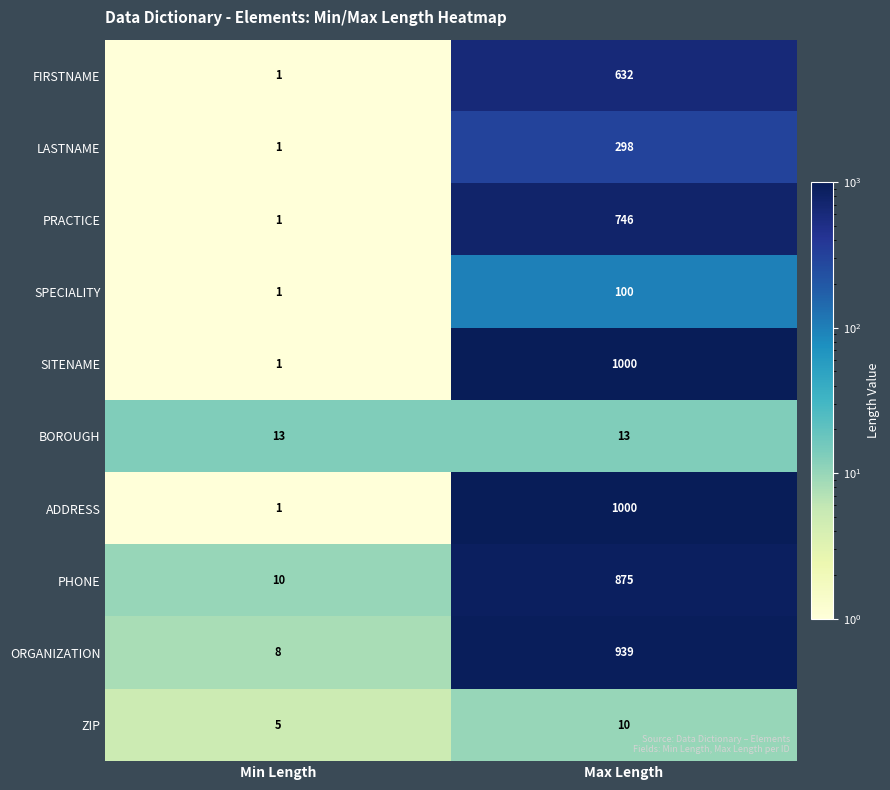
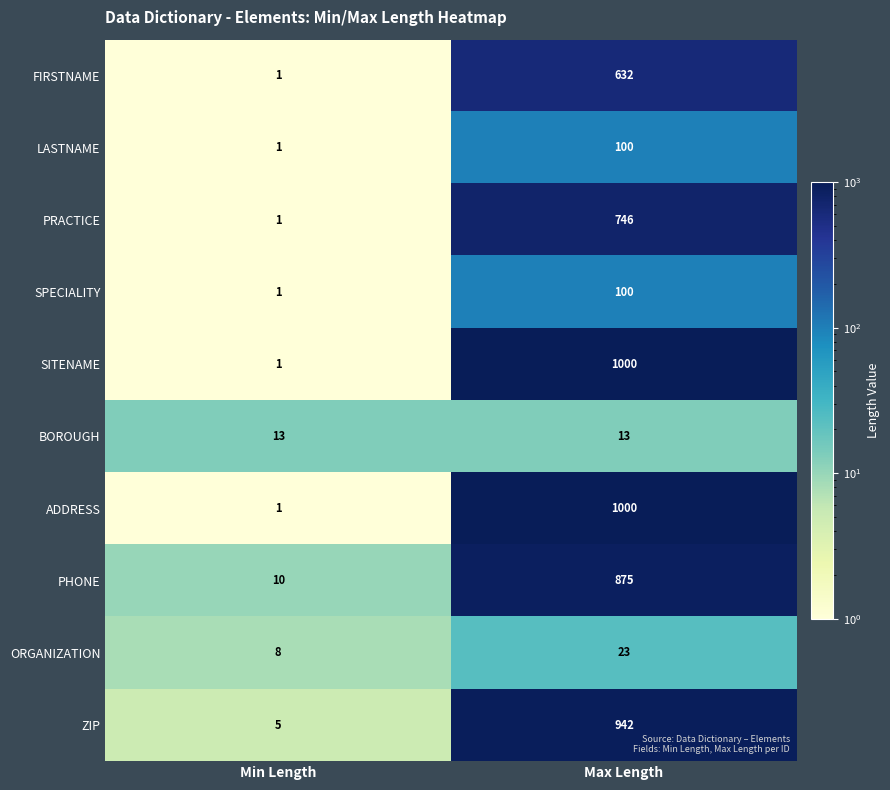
  {
    "FIRSTNAME": {
      "Min Length": 1,
      "Max Length": 632
    },
    "LASTNAME": {
      "Min Length": 1,
-     "Max Length": 298
+     "Max Length": 100
    },
    "PRACTICE": {
      "Min Length": 1,
      "Max Length": 746
    },
    "SPECIALITY": {
      "Min Length": 1,
      "Max Length": 100
    },
    "SITENAME": {
      "Min Length": 1,
      "Max Length": 1000
    },
    "BOROUGH": {
      "Min Length": 13,
      "Max Length": 13
    },
    "ADDRESS": {
      "Min Length": 1,
      "Max Length": 1000
    },
    "PHONE": {
      "Min Length": 10,
      "Max Length": 875
    },
    "ORGANIZATION": {
      "Min Length": 8,
-     "Max Length": 939
+     "Max Length": 23
    },
    "ZIP": {
      "Min Length": 5,
-     "Max Length": 10
+     "Max Length": 942
    }
  }
